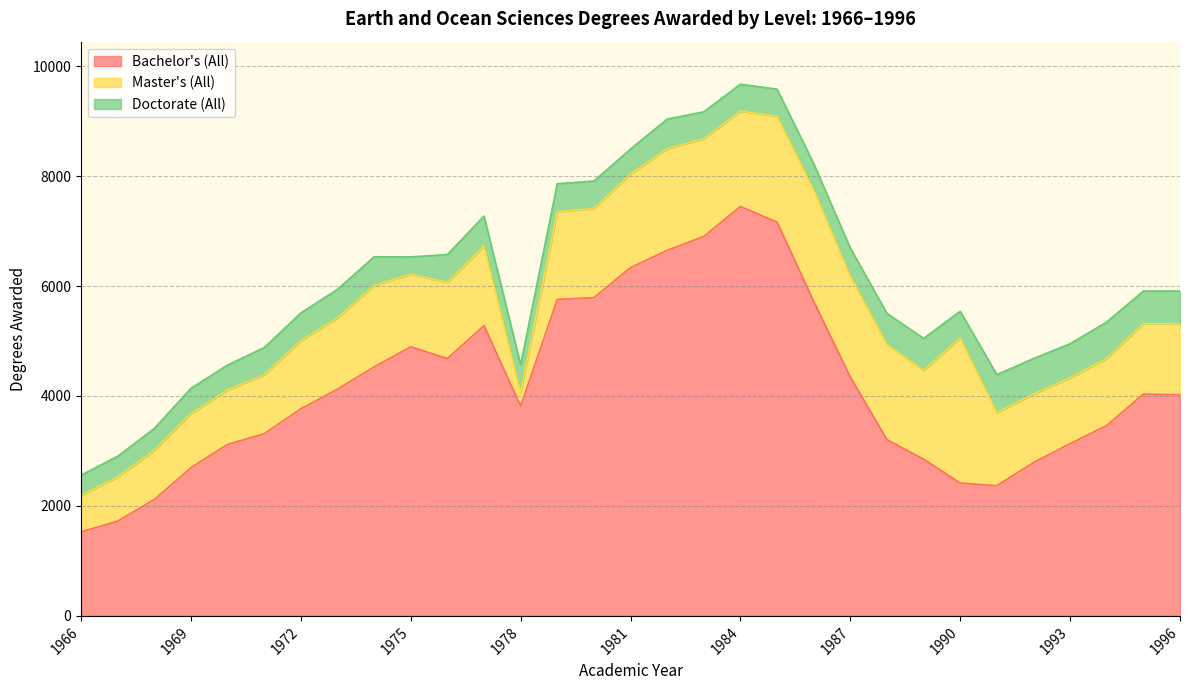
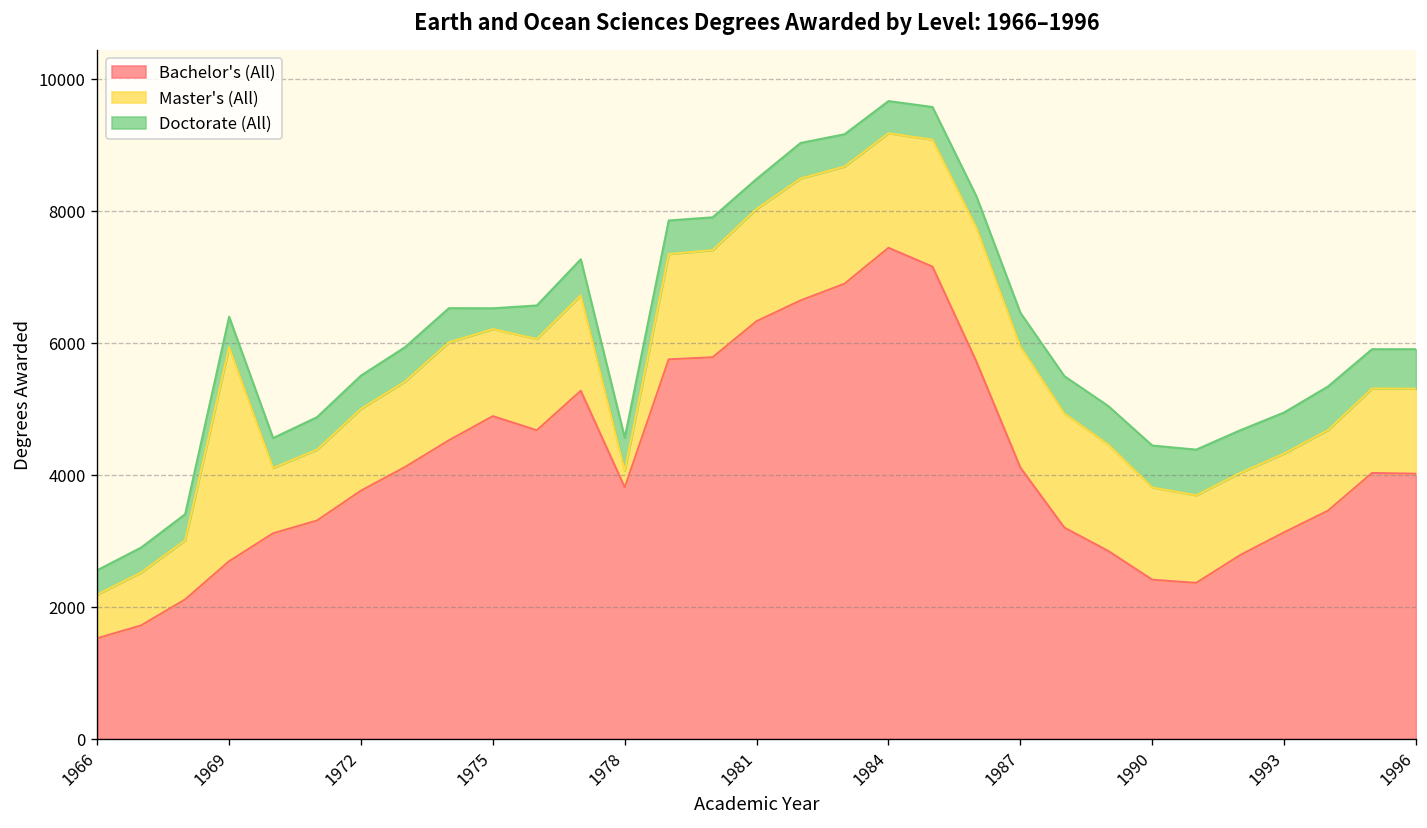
  {
    "Bachelor's (All)": {
      "1966": 1500,
      "1969": 2700,
      "1972": 3800,
      "1975": 4900,
      "1978": 3800,
      "1981": 6300,
      "1984": 7400,
-     "1987": 4300,
+     "1987": 4100,
      "1990": 2400,
      "1993": 3100,
      "1996": 4000
    },
    "Master's (All)": {
      "1966": 700,
-     "1969": 1000,
+     "1969": 3200,
      "1972": 1200,
      "1975": 1300,
      "1978": 300,
      "1981": 1700,
      "1984": 1700,
      "1987": 1800,
-     "1990": 2600,
+     "1990": 1400,
      "1993": 1200,
      "1996": 1300
    },
    "Doctorate (All)": {
      "1966": 400,
      "1969": 500,
      "1972": 500,
      "1975": 300,
      "1978": 500,
      "1981": 500,
      "1984": 500,
      "1987": 500,
-     "1990": 500,
+     "1990": 600,
      "1993": 600,
      "1996": 600
    }
  }
